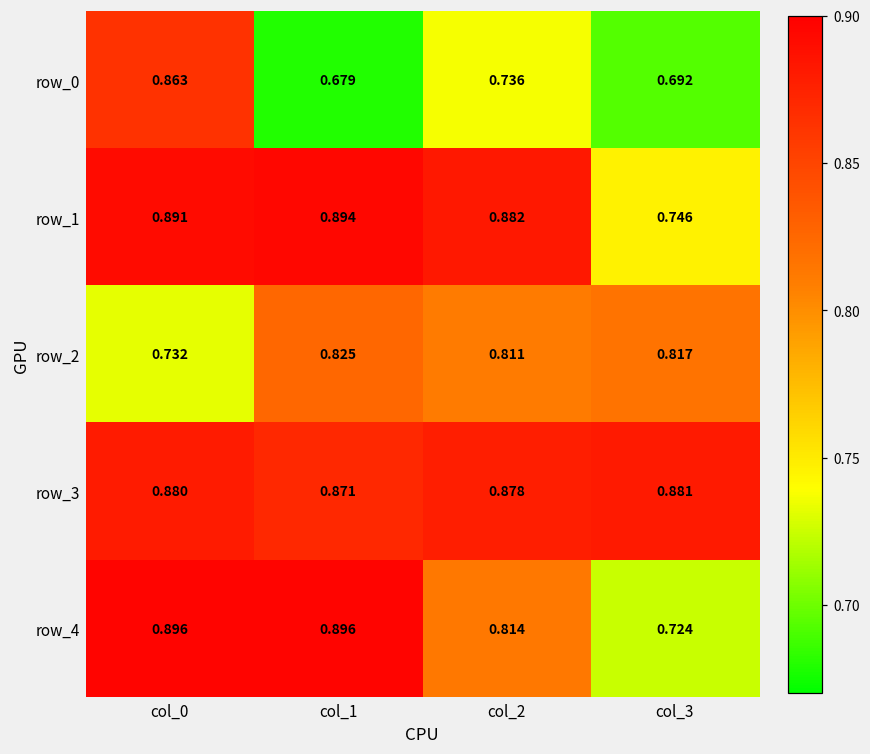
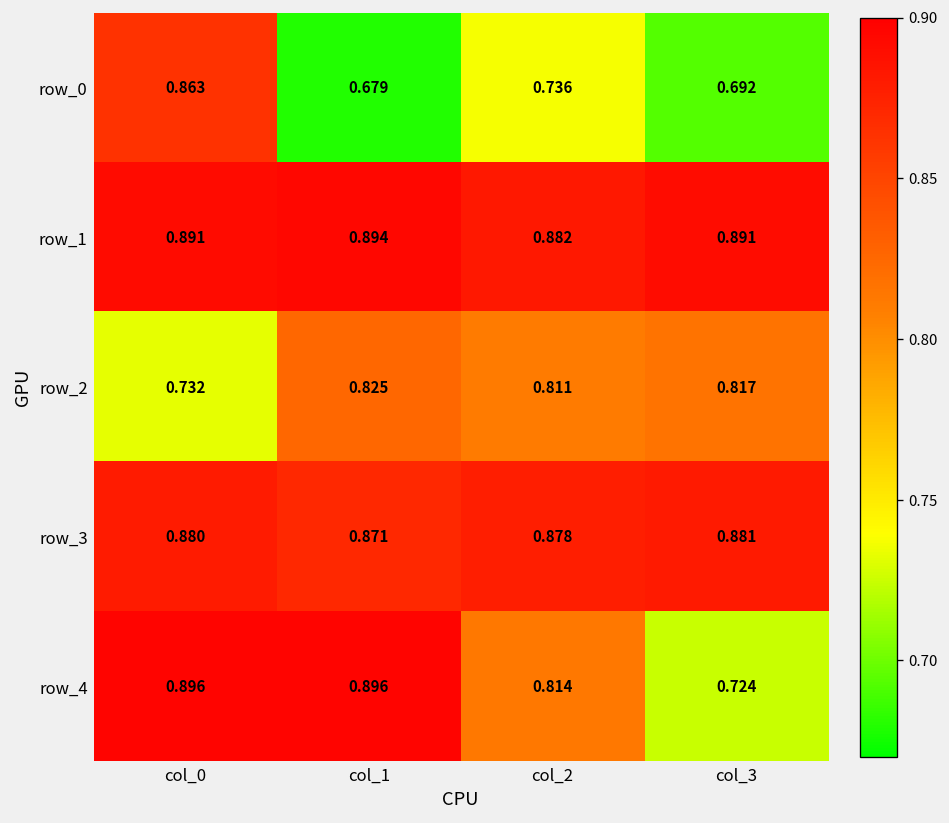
  {
    "row_0": {
      "col_0": 0.863,
      "col_1": 0.679,
      "col_2": 0.736,
      "col_3": 0.692
    },
    "row_1": {
      "col_0": 0.891,
      "col_1": 0.894,
      "col_2": 0.882,
-     "col_3": 0.746
+     "col_3": 0.891
    },
    "row_2": {
      "col_0": 0.732,
      "col_1": 0.825,
      "col_2": 0.811,
      "col_3": 0.817
    },
    "row_3": {
      "col_0": 0.880,
      "col_1": 0.871,
      "col_2": 0.878,
      "col_3": 0.881
    },
    "row_4": {
      "col_0": 0.896,
      "col_1": 0.896,
      "col_2": 0.814,
      "col_3": 0.724
    }
  }
